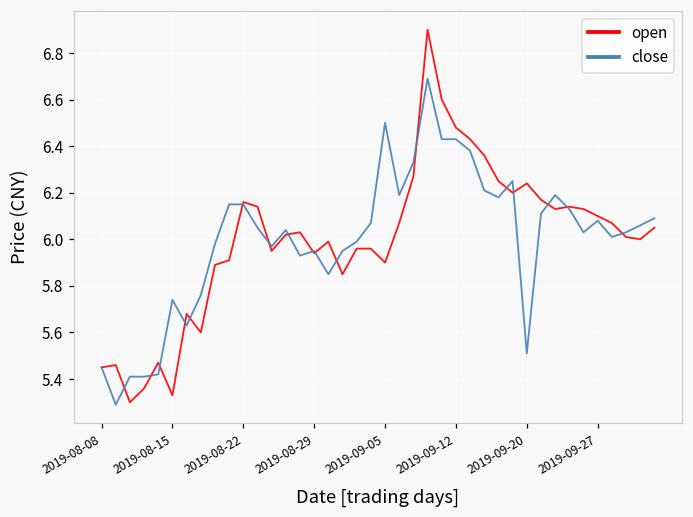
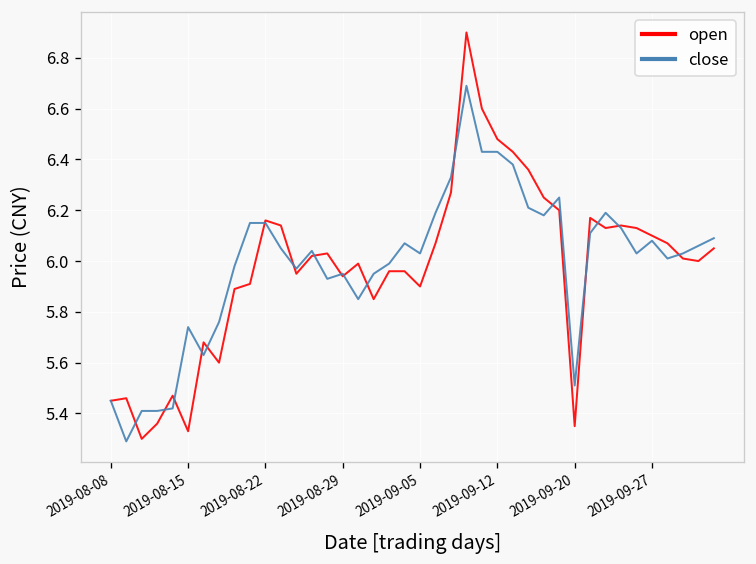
  {
    "open": {
      "2019-08-15": 5.33,
      "2019-09-05": 5.90,
      "2019-09-12": 6.48,
-     "2019-09-20": 6.24,
+     "2019-09-20": 5.35,
      "2019-09-27": 6.10
    },
    "close": {
      "2019-08-15": 5.74,
-     "2019-09-05": 6.50,
+     "2019-09-05": 6.03,
      "2019-09-12": 6.43,
      "2019-09-20": 5.51,
      "2019-09-27": 6.08
    }
  }
